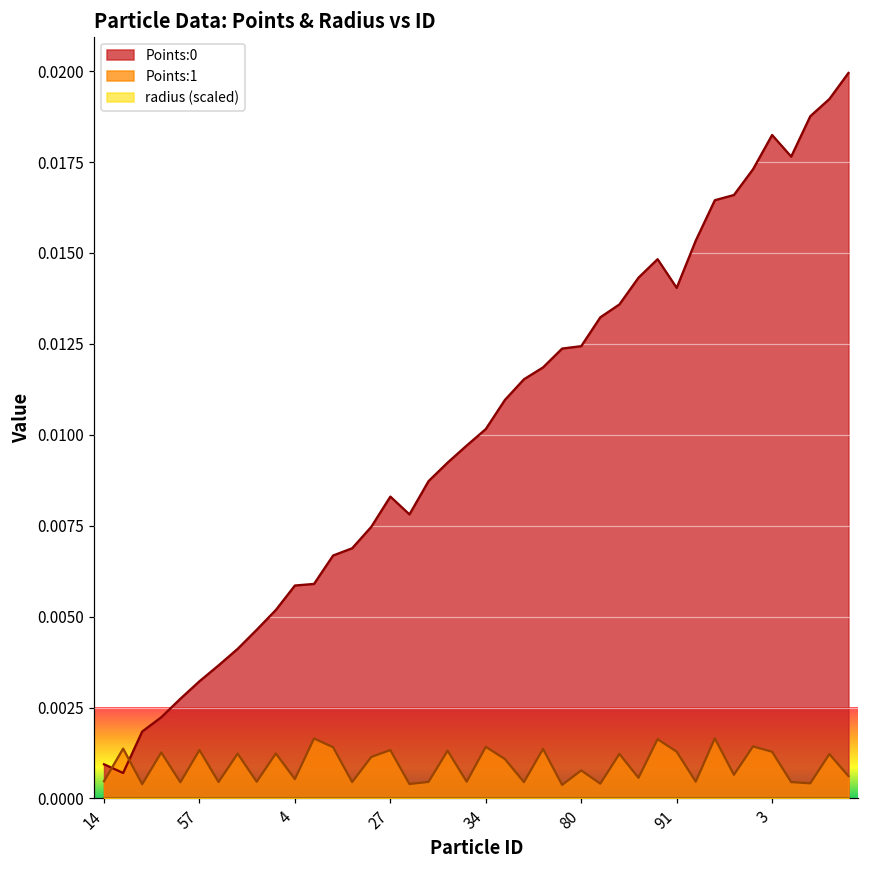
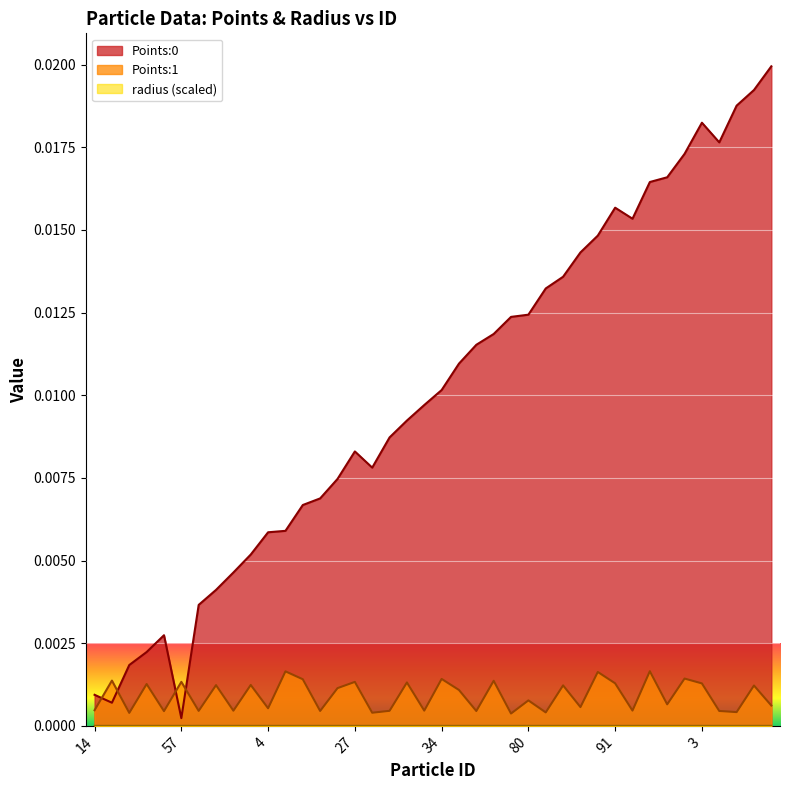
  {
    "Points:0": {
-     "57": 0.0032,
+     "57": 0.0002,
      "80": 0.0124,
-     "91": 0.0140
+     "91": 0.0157
    },
    "Points:1": {
      "57": 0.0013,
      "80": 0.0008,
      "91": 0.0013
    },
    "radius (scaled)": {
      "57": 0.0000,
      "80": 0.0000,
      "91": 0.0000
    }
  }
